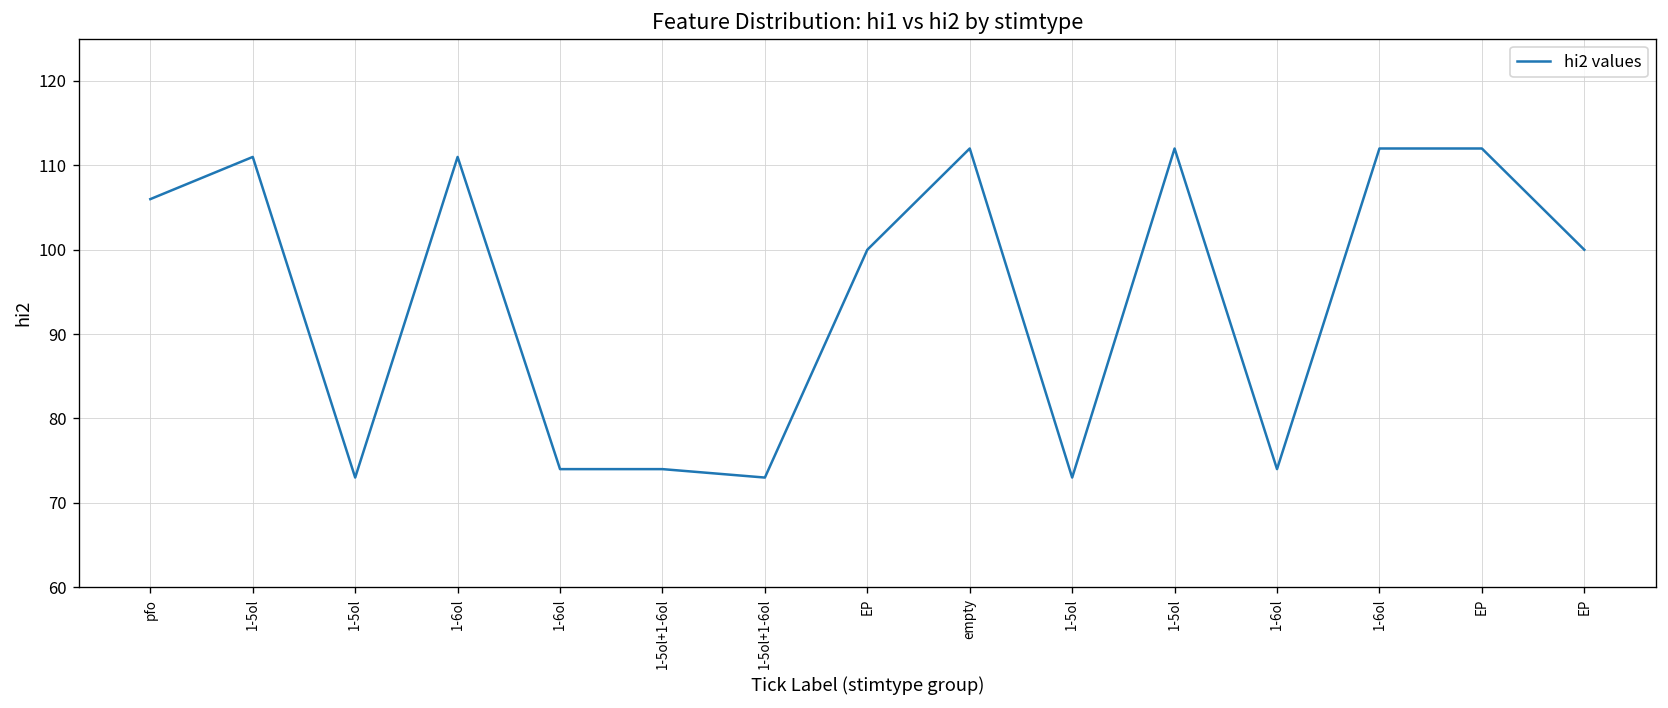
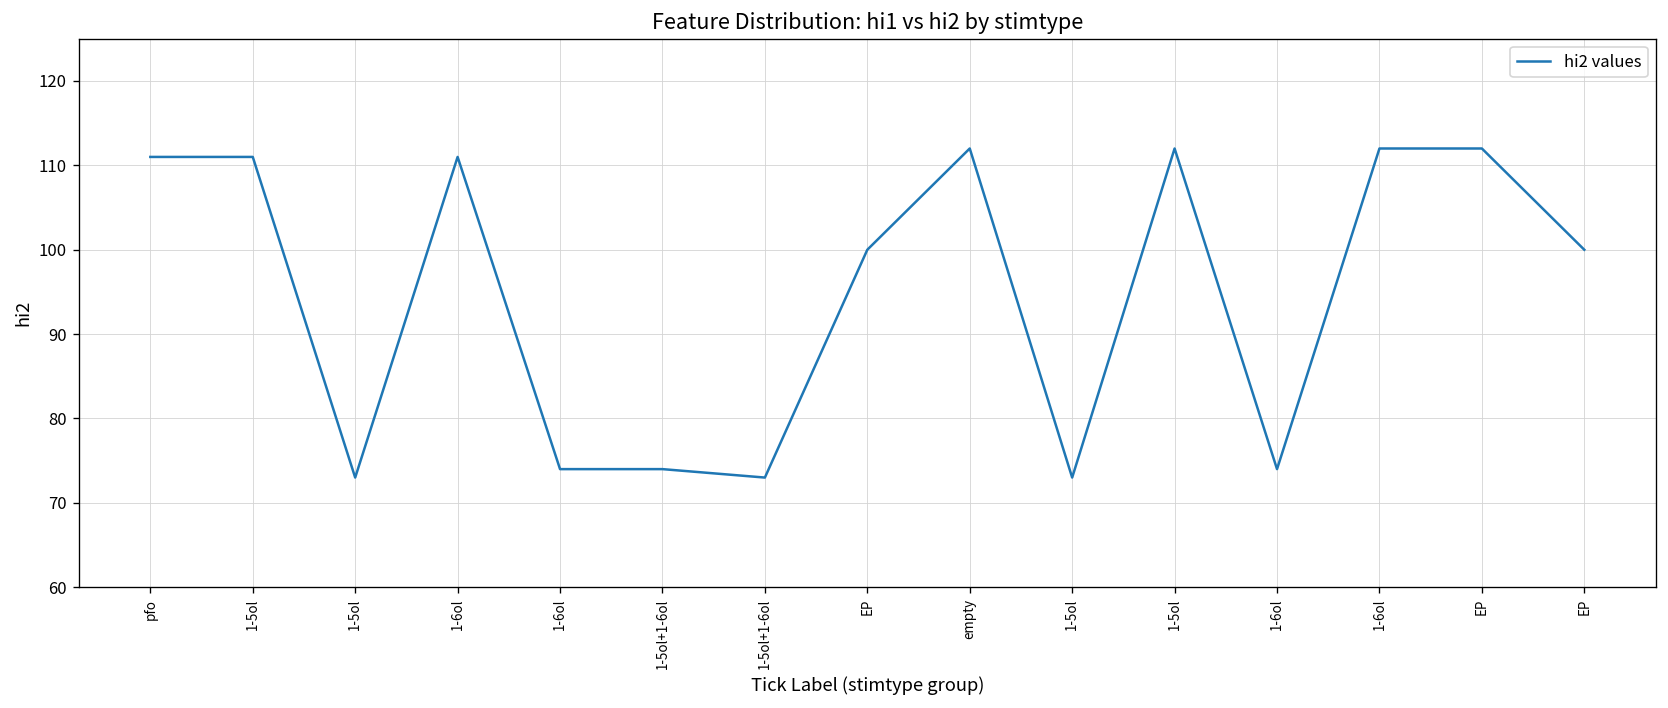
  {
-   "pfo": 106,
+   "pfo": 111,
    "empty": 112
  }
